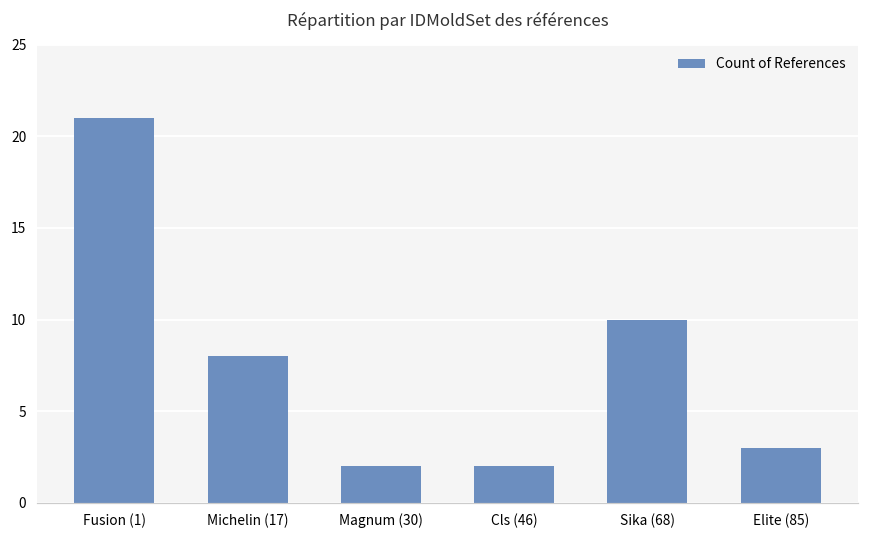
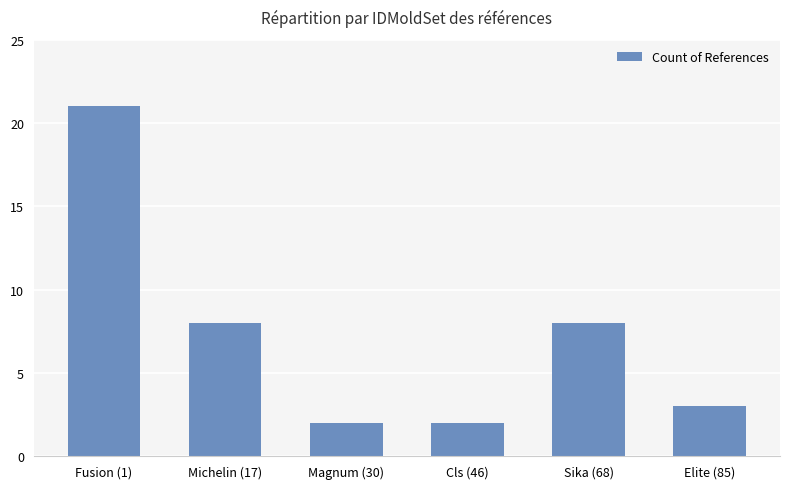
  {
    "Fusion (1)": 21,
    "Michelin (17)": 8,
    "Magnum (30)": 2,
    "Cls (46)": 2,
-   "Sika (68)": 10,
+   "Sika (68)": 8,
    "Elite (85)": 3
  }
